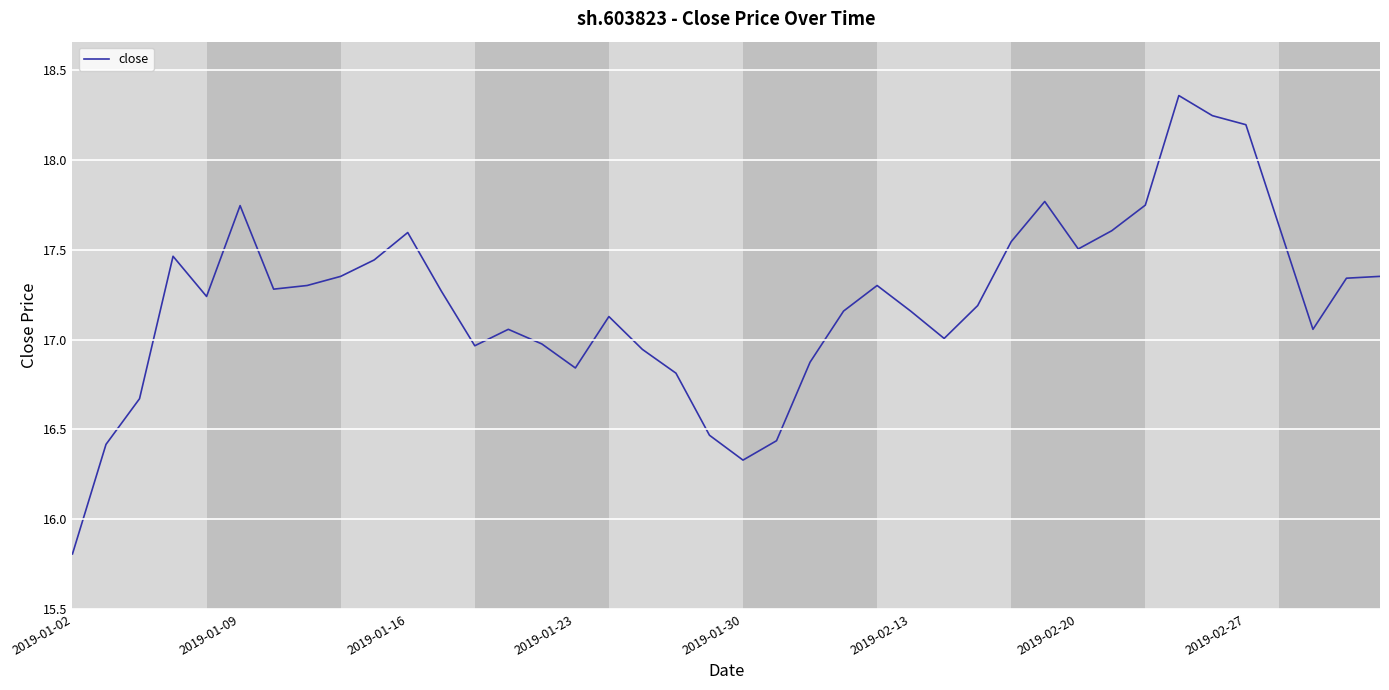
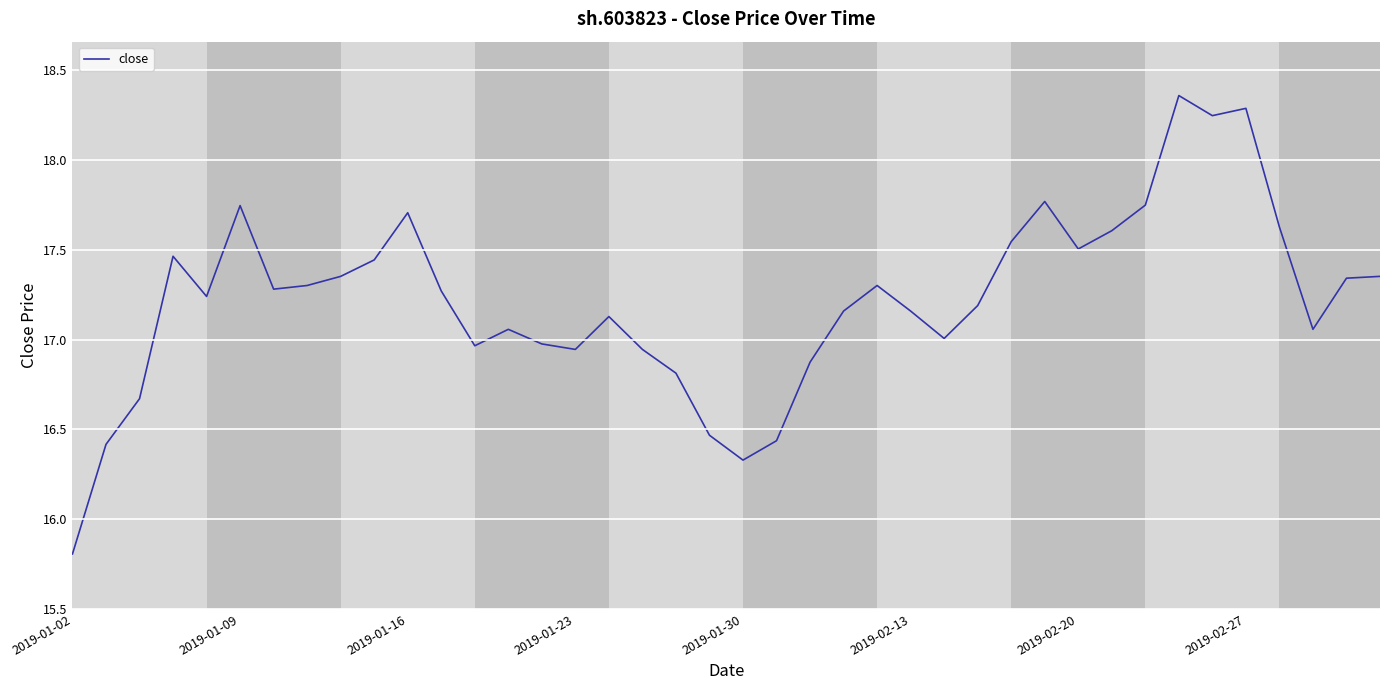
  {
    "2019-01-02": 15.81,
    "2019-01-09": 17.75,
-   "2019-01-16": 17.60,
-   "2019-01-23": 16.84,
+   "2019-01-16": 17.71,
+   "2019-01-23": 16.94,
    "2019-01-30": 16.33,
    "2019-02-13": 17.16,
    "2019-02-20": 17.50,
-   "2019-02-27": 18.20
+   "2019-02-27": 18.29
  }
